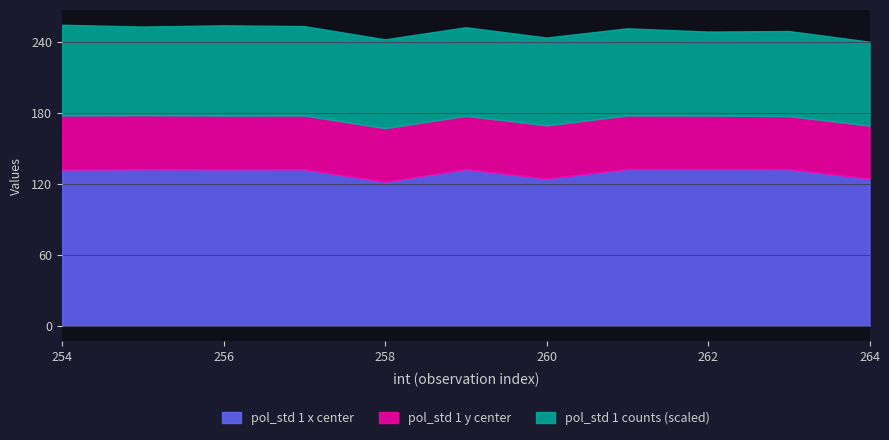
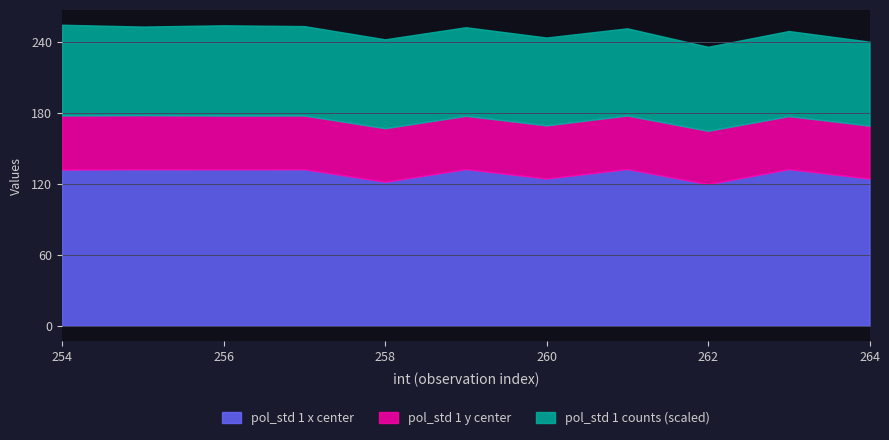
  {
    "pol_std 1 x center": {
      "254": 132,
      "256": 132,
      "258": 122,
      "260": 125,
-     "262": 133,
+     "262": 120,
      "264": 125
    },
    "pol_std 1 y center": {
      "254": 46,
      "256": 45,
      "258": 45,
      "260": 45,
      "262": 45,
      "264": 45
    },
    "pol_std 1 counts (scaled)": {
      "254": 77,
      "256": 76,
      "258": 75,
      "260": 74,
      "262": 71,
      "264": 71
    }
  }
